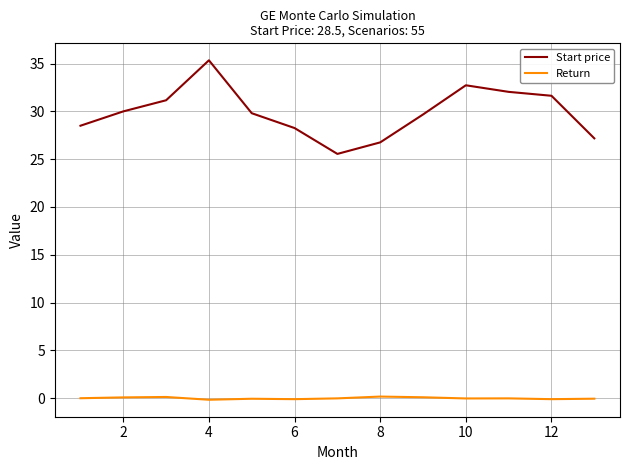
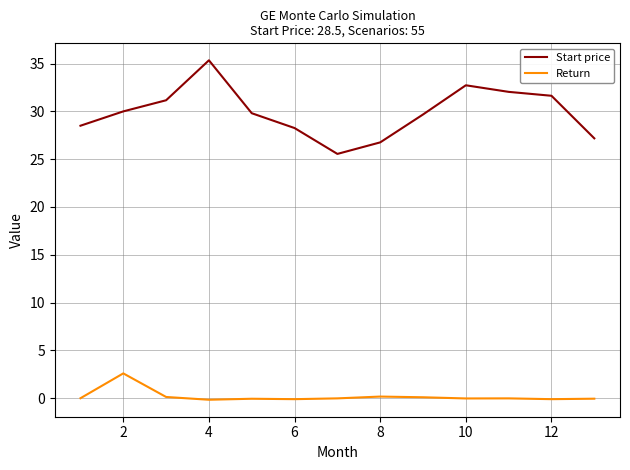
  {
    "Start price": {
      "2": 30,
      "4": 35,
      "6": 28,
      "8": 27,
      "10": 33,
      "12": 32
    },
    "Return": {
-     "2": 0,
+     "2": 3,
      "4": 0,
      "6": 0,
      "8": 0,
      "10": 0,
      "12": 0
    }
  }
